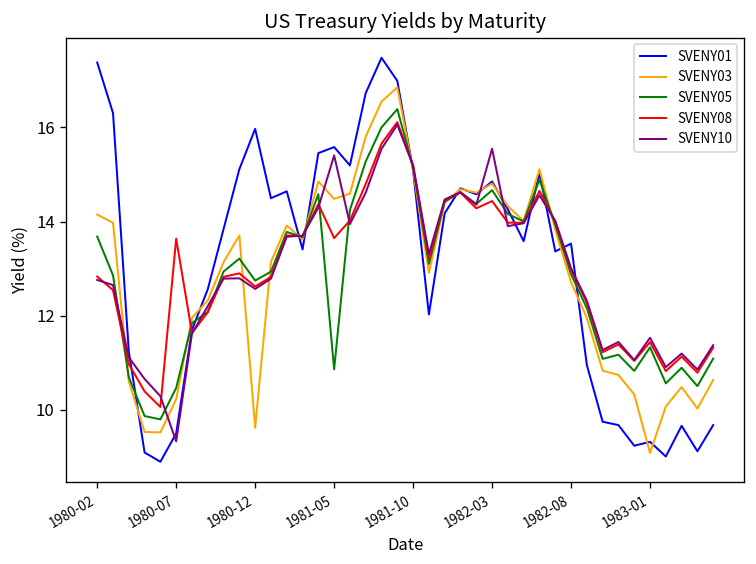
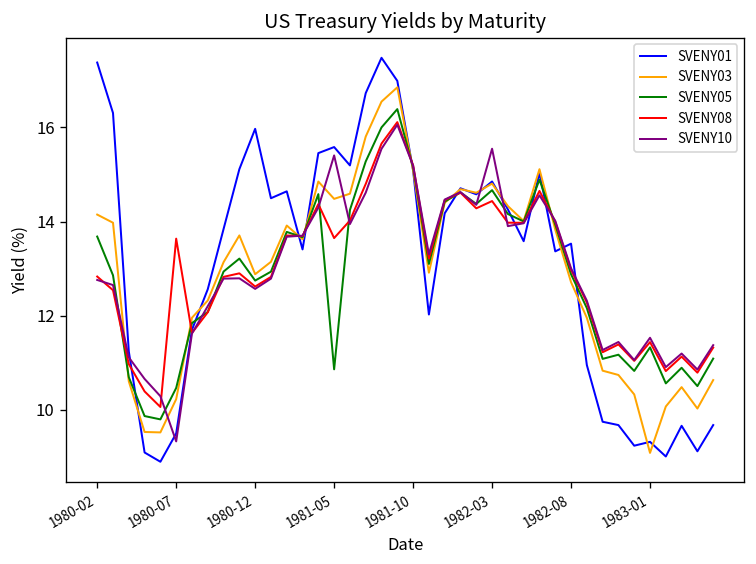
  {
    "SVENY01": {
      "1980-02": 17.4,
      "1980-07": 9.5,
      "1980-12": 16.0,
      "1981-05": 15.6,
      "1982-08": 13.5,
      "1983-01": 9.3
    },
    "SVENY03": {
      "1980-02": 14.1,
      "1980-07": 10.2,
-     "1980-12": 9.6,
+     "1980-12": 12.9,
      "1981-05": 14.5,
      "1982-08": 12.7,
      "1983-01": 9.1
    },
    "SVENY05": {
      "1980-02": 13.7,
      "1980-07": 10.5,
      "1980-12": 12.7,
      "1981-05": 10.9,
      "1982-03": 14.7,
      "1982-08": 12.9,
      "1983-01": 11.3
    },
    "SVENY08": {
      "1980-02": 12.8,
      "1980-07": 13.6,
      "1981-05": 13.7,
      "1982-03": 14.4,
      "1983-01": 11.4
    },
    "SVENY10": {
      "1980-02": 12.8,
      "1980-07": 9.3,
      "1981-05": 15.4,
      "1982-03": 15.5,
      "1983-01": 11.5
    }
  }
